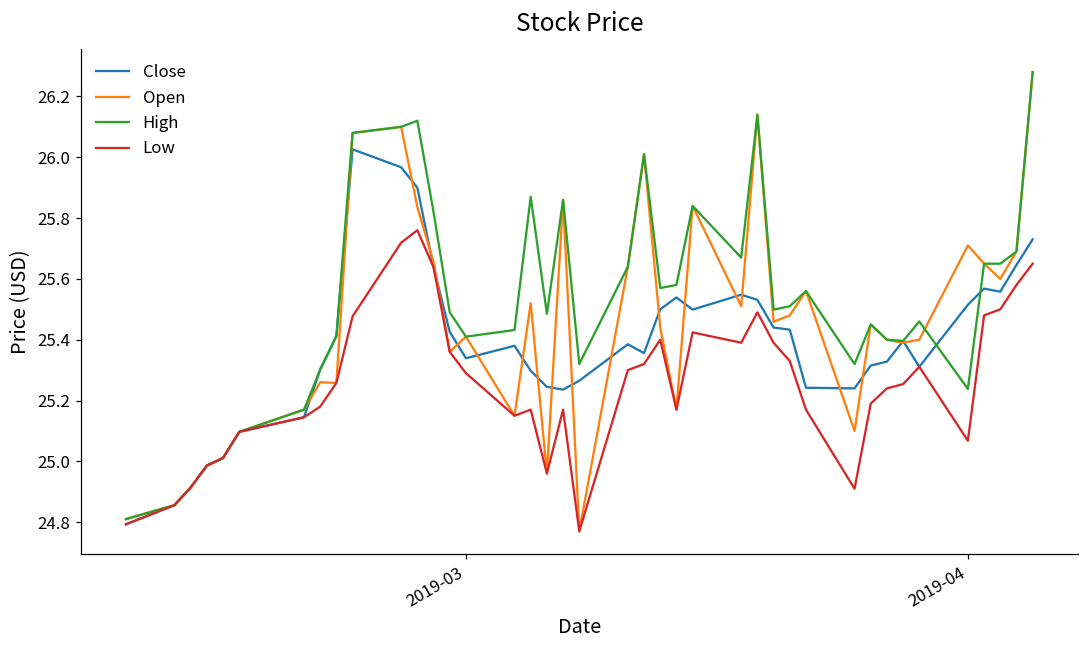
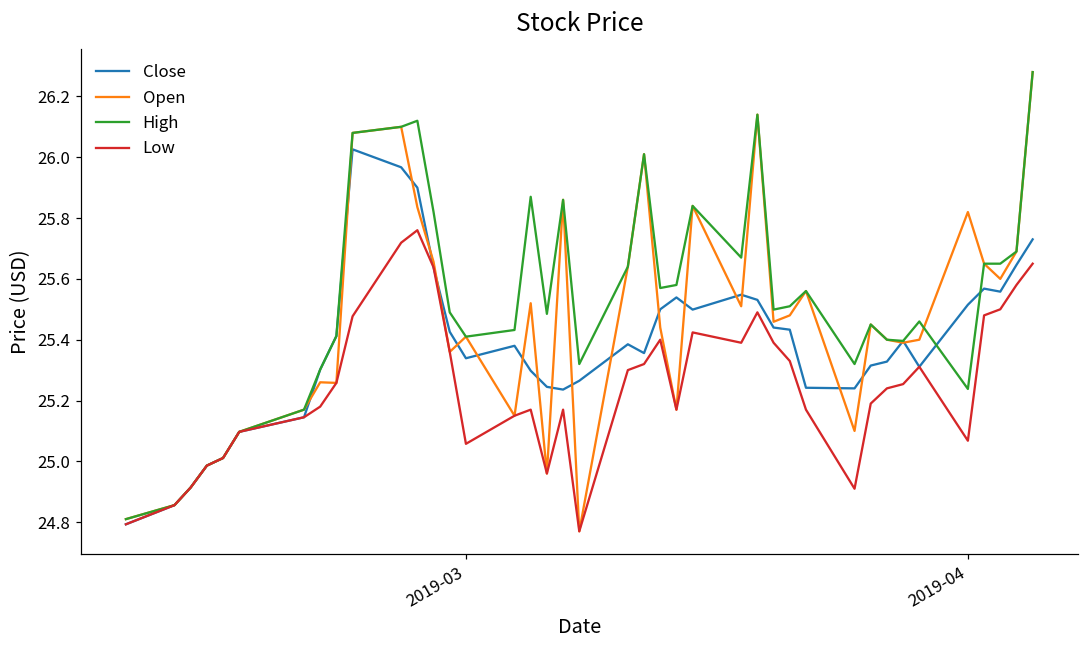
  {
    "Close": {
      "2019-03": 25.34,
      "2019-04": 25.51
    },
    "Open": {
-     "2019-04": 25.71
+     "2019-04": 25.82
    },
    "High": {
      "2019-04": 25.24
    },
    "Low": {
-     "2019-03": 25.29,
+     "2019-03": 25.06,
      "2019-04": 25.07
    }
  }
